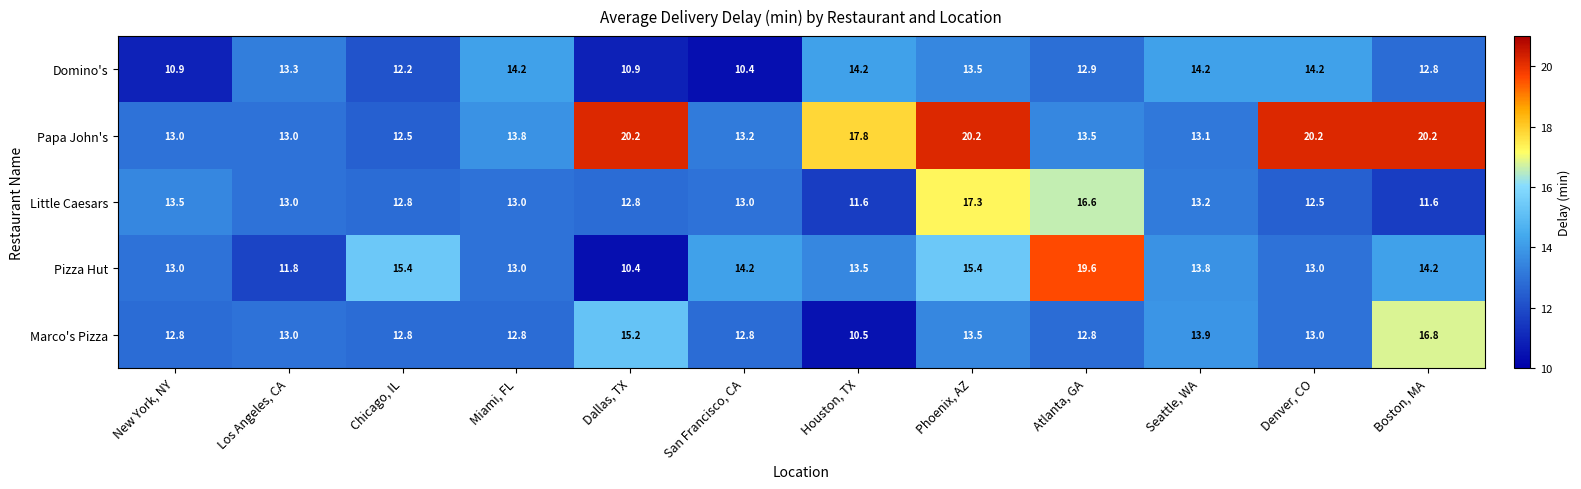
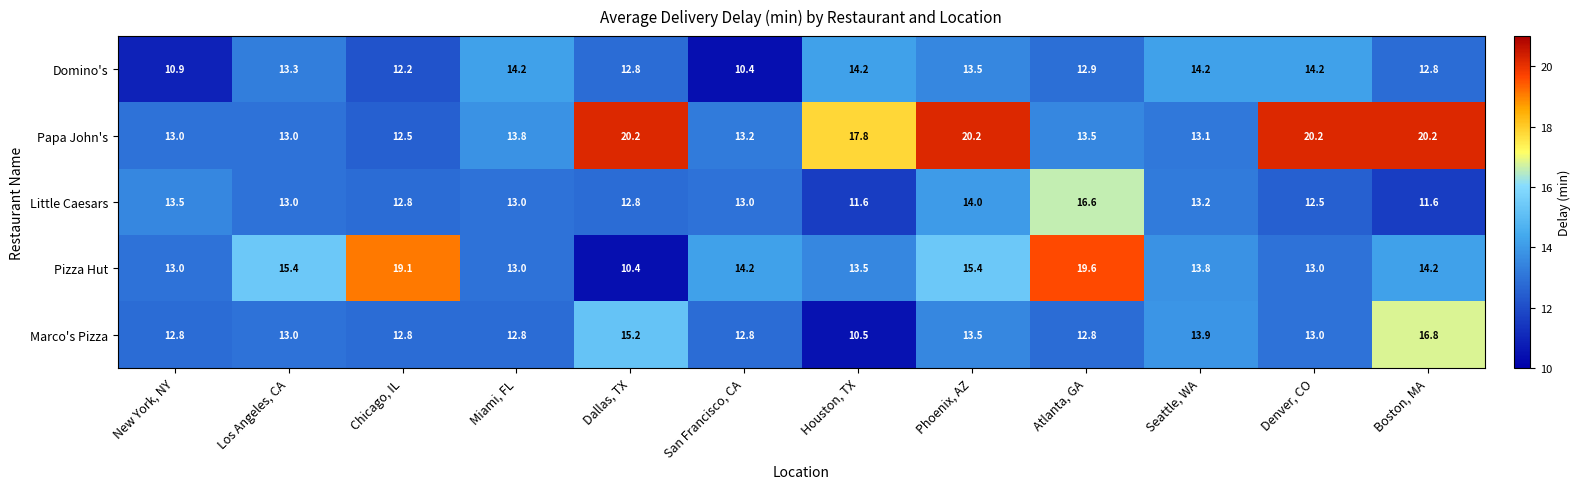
  {
    "Domino's": {
      "New York, NY": 10.9,
      "Los Angeles, CA": 13.3,
      "Chicago, IL": 12.2,
      "Miami, FL": 14.2,
-     "Dallas, TX": 10.9,
+     "Dallas, TX": 12.8,
      "San Francisco, CA": 10.4,
      "Houston, TX": 14.2,
      "Phoenix, AZ": 13.5,
      "Atlanta, GA": 12.9,
      "Seattle, WA": 14.2,
      "Denver, CO": 14.2,
      "Boston, MA": 12.8
    },
    "Papa John's": {
      "New York, NY": 13.0,
      "Los Angeles, CA": 13.0,
      "Chicago, IL": 12.5,
      "Miami, FL": 13.8,
      "Dallas, TX": 20.2,
      "San Francisco, CA": 13.2,
      "Houston, TX": 17.8,
      "Phoenix, AZ": 20.2,
      "Atlanta, GA": 13.5,
      "Seattle, WA": 13.1,
      "Denver, CO": 20.2,
      "Boston, MA": 20.2
    },
    "Little Caesars": {
      "New York, NY": 13.5,
      "Los Angeles, CA": 13.0,
      "Chicago, IL": 12.8,
      "Miami, FL": 13.0,
      "Dallas, TX": 12.8,
      "San Francisco, CA": 13.0,
      "Houston, TX": 11.6,
-     "Phoenix, AZ": 17.3,
+     "Phoenix, AZ": 14.0,
      "Atlanta, GA": 16.6,
      "Seattle, WA": 13.2,
      "Denver, CO": 12.5,
      "Boston, MA": 11.6
    },
    "Pizza Hut": {
      "New York, NY": 13.0,
-     "Los Angeles, CA": 11.8,
-     "Chicago, IL": 15.4,
+     "Los Angeles, CA": 15.4,
+     "Chicago, IL": 19.1,
      "Miami, FL": 13.0,
      "Dallas, TX": 10.4,
      "San Francisco, CA": 14.2,
      "Houston, TX": 13.5,
      "Phoenix, AZ": 15.4,
      "Atlanta, GA": 19.6,
      "Seattle, WA": 13.8,
      "Denver, CO": 13.0,
      "Boston, MA": 14.2
    },
    "Marco's Pizza": {
      "New York, NY": 12.8,
      "Los Angeles, CA": 13.0,
      "Chicago, IL": 12.8,
      "Miami, FL": 12.8,
      "Dallas, TX": 15.2,
      "San Francisco, CA": 12.8,
      "Houston, TX": 10.5,
      "Phoenix, AZ": 13.5,
      "Atlanta, GA": 12.8,
      "Seattle, WA": 13.9,
      "Denver, CO": 13.0,
      "Boston, MA": 16.8
    }
  }
